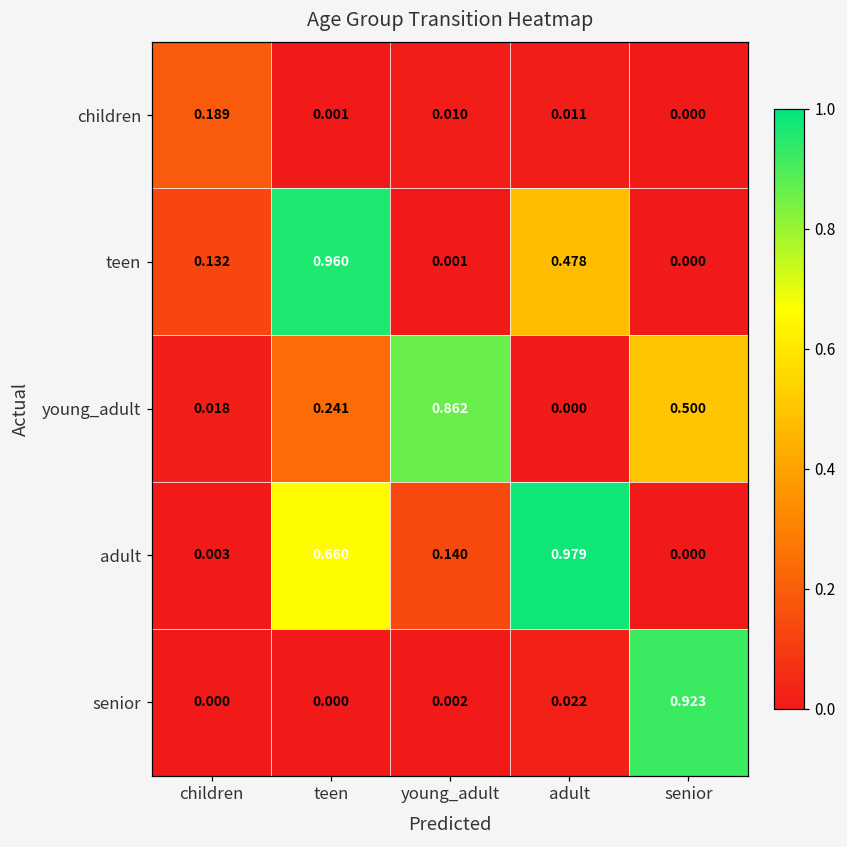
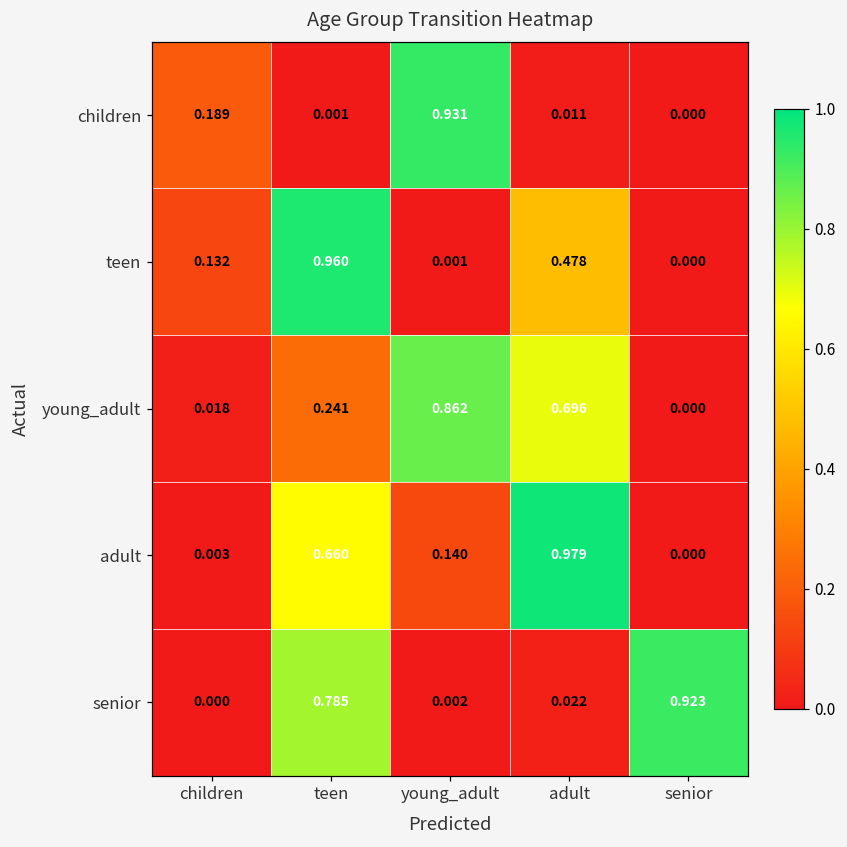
  {
    "children": {
      "children": 0.189,
      "teen": 0.001,
-     "young_adult": 0.010,
+     "young_adult": 0.931,
      "adult": 0.011,
      "senior": 0.000
    },
    "teen": {
      "children": 0.132,
      "teen": 0.960,
      "young_adult": 0.001,
      "adult": 0.478,
      "senior": 0.000
    },
    "young_adult": {
      "children": 0.018,
      "teen": 0.241,
      "young_adult": 0.862,
-     "adult": 0.000,
-     "senior": 0.500
+     "adult": 0.696,
+     "senior": 0.000
    },
    "adult": {
      "children": 0.003,
      "teen": 0.660,
      "young_adult": 0.140,
      "adult": 0.979,
      "senior": 0.000
    },
    "senior": {
      "children": 0.000,
-     "teen": 0.000,
+     "teen": 0.785,
      "young_adult": 0.002,
      "adult": 0.022,
      "senior": 0.923
    }
  }
